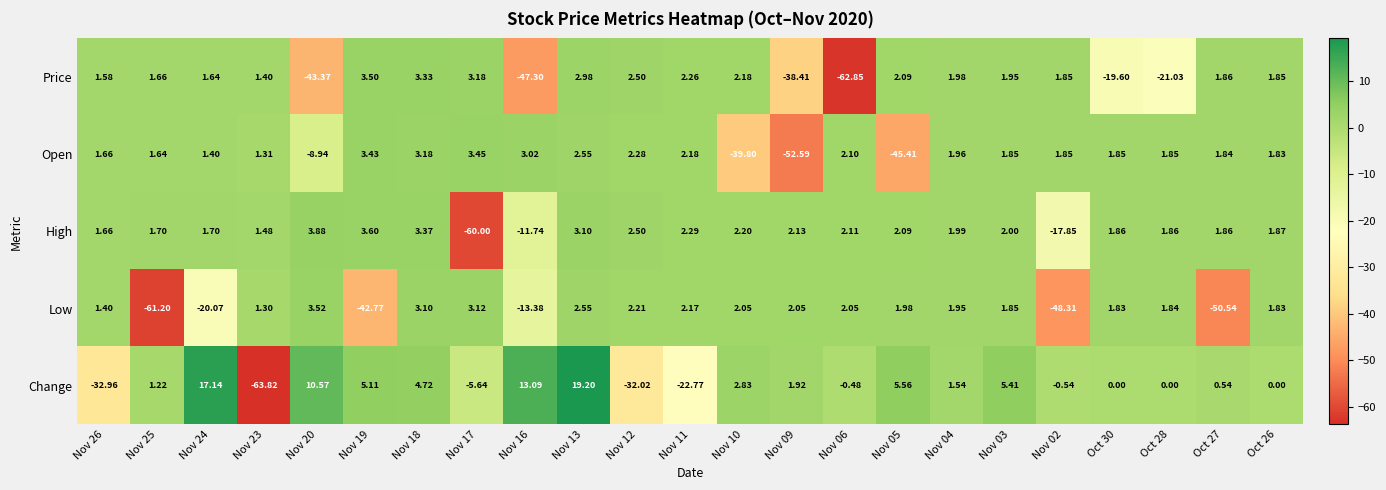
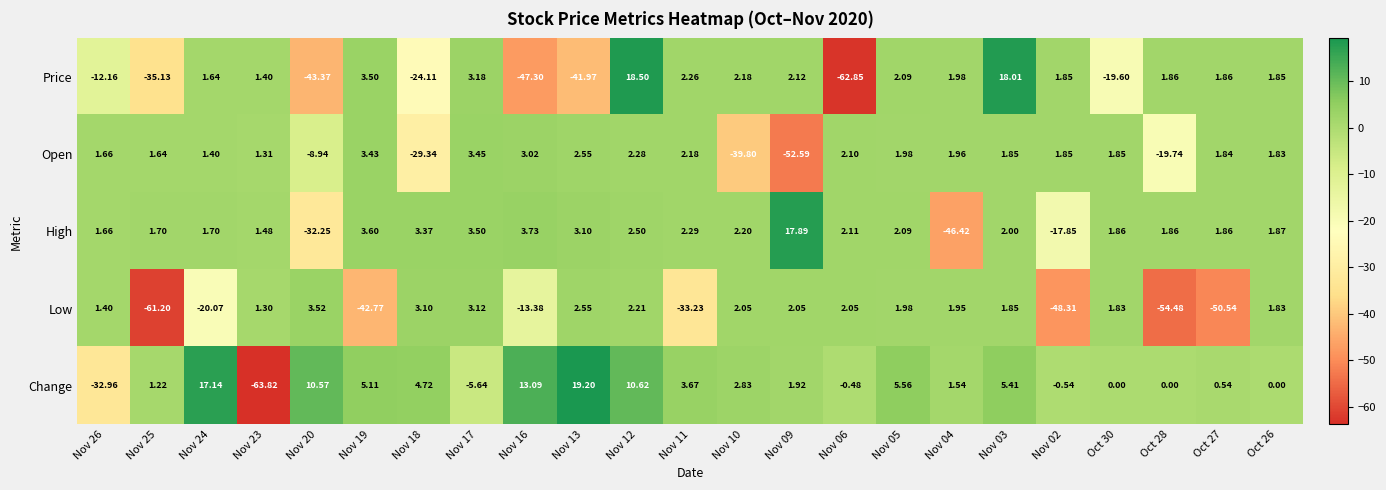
  {
    "Price": {
-     "Nov 26": 1.58,
-     "Nov 25": 1.66,
+     "Nov 26": -12.16,
+     "Nov 25": -35.13,
      "Nov 24": 1.64,
      "Nov 23": 1.40,
      "Nov 20": -43.37,
      "Nov 19": 3.50,
-     "Nov 18": 3.33,
+     "Nov 18": -24.11,
      "Nov 17": 3.18,
      "Nov 16": -47.30,
-     "Nov 13": 2.98,
-     "Nov 12": 2.50,
+     "Nov 13": -41.97,
+     "Nov 12": 18.50,
      "Nov 11": 2.26,
      "Nov 10": 2.18,
-     "Nov 09": -38.41,
+     "Nov 09": 2.12,
      "Nov 06": -62.85,
      "Nov 05": 2.09,
      "Nov 04": 1.98,
-     "Nov 03": 1.95,
+     "Nov 03": 18.01,
      "Nov 02": 1.85,
      "Oct 30": -19.60,
-     "Oct 28": -21.03,
+     "Oct 28": 1.86,
      "Oct 27": 1.86,
      "Oct 26": 1.85
    },
    "Open": {
      "Nov 26": 1.66,
      "Nov 25": 1.64,
      "Nov 24": 1.40,
      "Nov 23": 1.31,
      "Nov 20": -8.94,
      "Nov 19": 3.43,
-     "Nov 18": 3.18,
+     "Nov 18": -29.34,
      "Nov 17": 3.45,
      "Nov 16": 3.02,
      "Nov 13": 2.55,
      "Nov 12": 2.28,
      "Nov 11": 2.18,
      "Nov 10": -39.80,
      "Nov 09": -52.59,
      "Nov 06": 2.10,
-     "Nov 05": -45.41,
+     "Nov 05": 1.98,
      "Nov 04": 1.96,
      "Nov 03": 1.85,
      "Nov 02": 1.85,
      "Oct 30": 1.85,
-     "Oct 28": 1.85,
+     "Oct 28": -19.74,
      "Oct 27": 1.84,
      "Oct 26": 1.83
    },
    "High": {
      "Nov 26": 1.66,
      "Nov 25": 1.70,
      "Nov 24": 1.70,
      "Nov 23": 1.48,
-     "Nov 20": 3.88,
+     "Nov 20": -32.25,
      "Nov 19": 3.60,
      "Nov 18": 3.37,
-     "Nov 17": -60.00,
-     "Nov 16": -11.74,
+     "Nov 17": 3.50,
+     "Nov 16": 3.73,
      "Nov 13": 3.10,
      "Nov 12": 2.50,
      "Nov 11": 2.29,
      "Nov 10": 2.20,
-     "Nov 09": 2.13,
+     "Nov 09": 17.89,
      "Nov 06": 2.11,
      "Nov 05": 2.09,
-     "Nov 04": 1.99,
+     "Nov 04": -46.42,
      "Nov 03": 2.00,
      "Nov 02": -17.85,
      "Oct 30": 1.86,
      "Oct 28": 1.86,
      "Oct 27": 1.86,
      "Oct 26": 1.87
    },
    "Low": {
      "Nov 26": 1.40,
      "Nov 25": -61.20,
      "Nov 24": -20.07,
      "Nov 23": 1.30,
      "Nov 20": 3.52,
      "Nov 19": -42.77,
      "Nov 18": 3.10,
      "Nov 17": 3.12,
      "Nov 16": -13.38,
      "Nov 13": 2.55,
      "Nov 12": 2.21,
-     "Nov 11": 2.17,
+     "Nov 11": -33.23,
      "Nov 10": 2.05,
      "Nov 09": 2.05,
      "Nov 06": 2.05,
      "Nov 05": 1.98,
      "Nov 04": 1.95,
      "Nov 03": 1.85,
      "Nov 02": -48.31,
      "Oct 30": 1.83,
-     "Oct 28": 1.84,
+     "Oct 28": -54.48,
      "Oct 27": -50.54,
      "Oct 26": 1.83
    },
    "Change": {
      "Nov 26": -32.96,
      "Nov 25": 1.22,
      "Nov 24": 17.14,
      "Nov 23": -63.82,
      "Nov 20": 10.57,
      "Nov 19": 5.11,
      "Nov 18": 4.72,
      "Nov 17": -5.64,
      "Nov 16": 13.09,
      "Nov 13": 19.20,
-     "Nov 12": -32.02,
-     "Nov 11": -22.77,
+     "Nov 12": 10.62,
+     "Nov 11": 3.67,
      "Nov 10": 2.83,
      "Nov 09": 1.92,
      "Nov 06": -0.48,
      "Nov 05": 5.56,
      "Nov 04": 1.54,
      "Nov 03": 5.41,
      "Nov 02": -0.54,
      "Oct 30": 0.00,
      "Oct 28": 0.00,
      "Oct 27": 0.54,
      "Oct 26": 0.00
    }
  }
